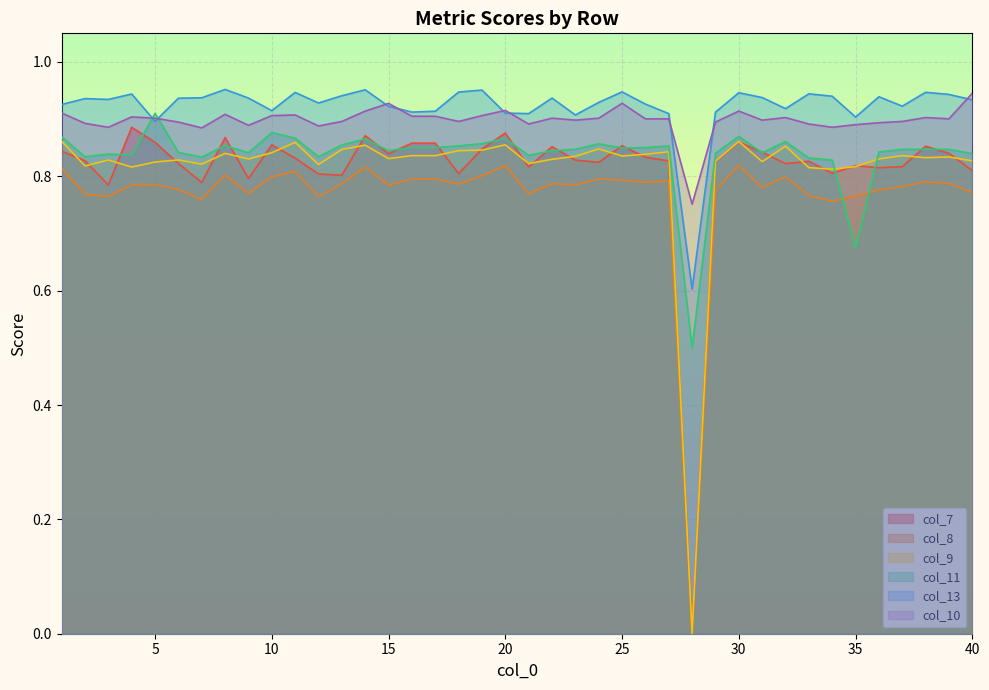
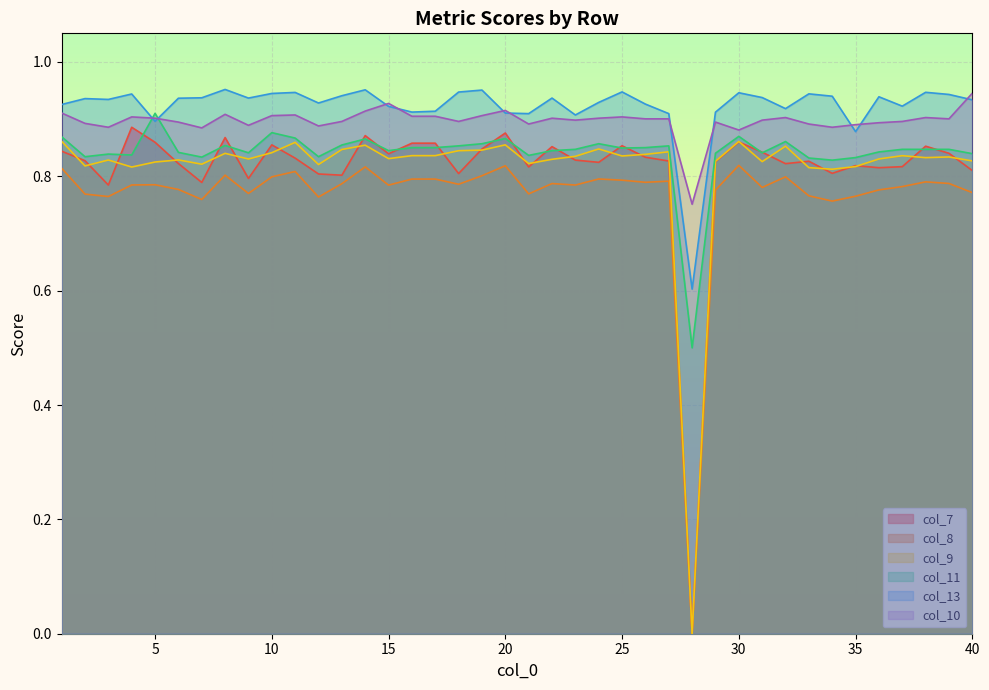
  {
    "col_11": {
      "5": 0.91,
      "10": 0.88,
      "15": 0.84,
      "20": 0.87,
      "30": 0.87,
-     "35": 0.67,
+     "35": 0.83,
      "40": 0.84
    },
    "col_13": {
      "5": 0.90,
-     "10": 0.91,
+     "10": 0.94,
      "15": 0.92,
      "20": 0.91,
      "25": 0.95,
      "30": 0.95,
-     "35": 0.90,
+     "35": 0.88,
      "40": 0.93
    },
    "col_10": {
      "5": 0.90,
      "10": 0.91,
      "15": 0.93,
      "20": 0.92,
-     "25": 0.93,
-     "30": 0.91,
+     "25": 0.90,
+     "30": 0.88,
      "35": 0.89,
      "40": 0.95
    }
  }
